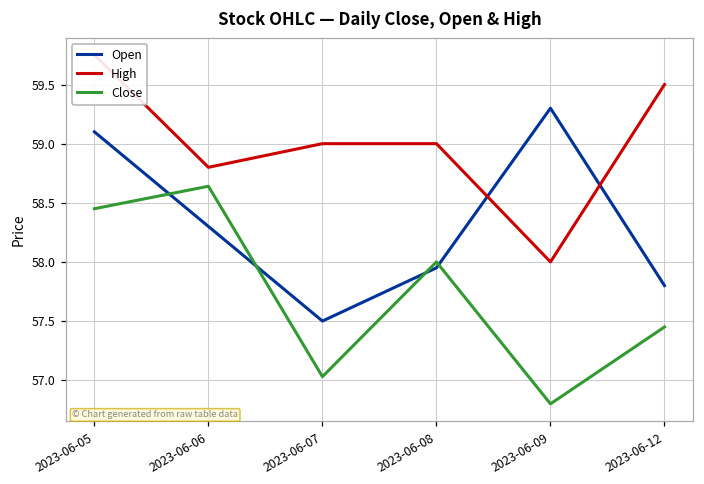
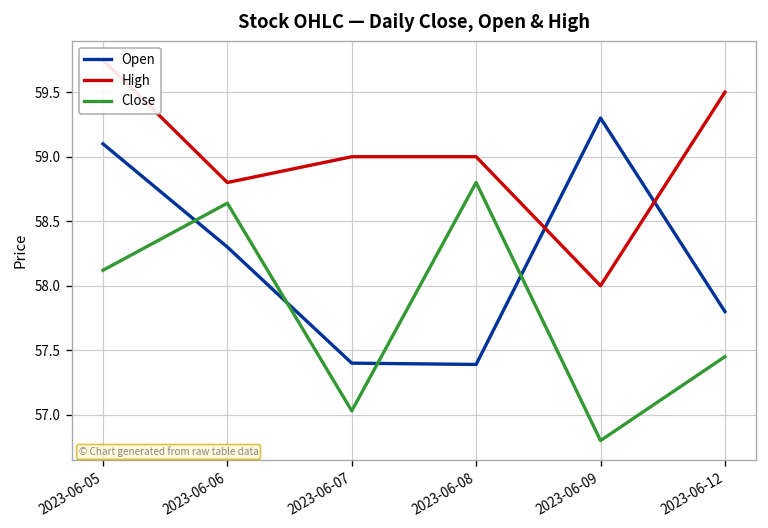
  {
    "Open": {
      "2023-06-05": 59.10,
      "2023-06-06": 58.30,
-     "2023-06-07": 57.5,
-     "2023-06-08": 57.95,
+     "2023-06-07": 57.4,
+     "2023-06-08": 57.39,
      "2023-06-09": 59.30,
      "2023-06-12": 57.80
    },
    "High": {
      "2023-06-06": 58.80,
      "2023-06-07": 59.00,
      "2023-06-08": 59.00,
      "2023-06-09": 58.00,
      "2023-06-12": 59.50
    },
    "Close": {
-     "2023-06-05": 58.45,
+     "2023-06-05": 58.12,
      "2023-06-06": 58.64,
      "2023-06-07": 57.03,
-     "2023-06-08": 58.0,
+     "2023-06-08": 58.8,
      "2023-06-09": 56.80,
      "2023-06-12": 57.45
    }
  }
